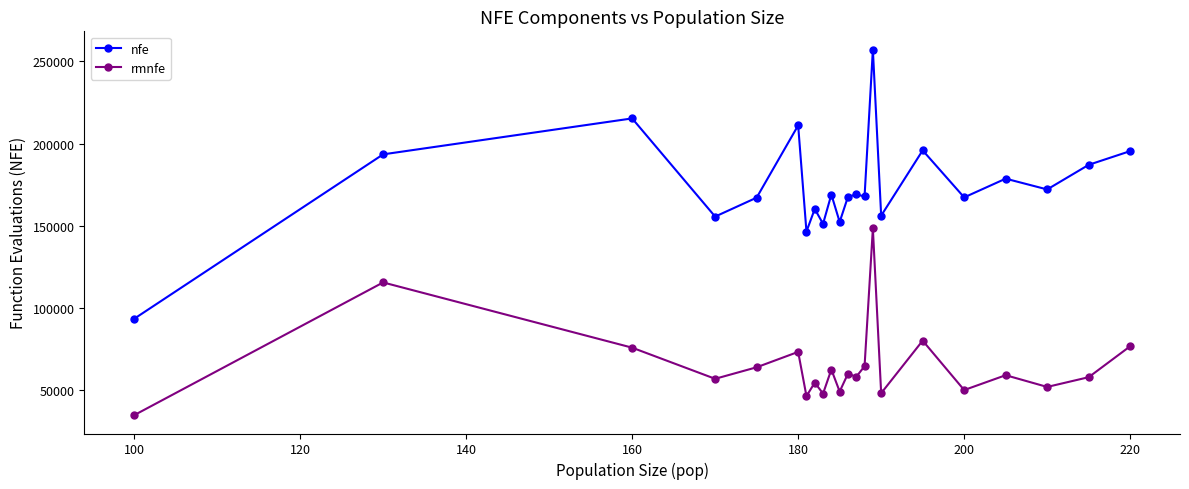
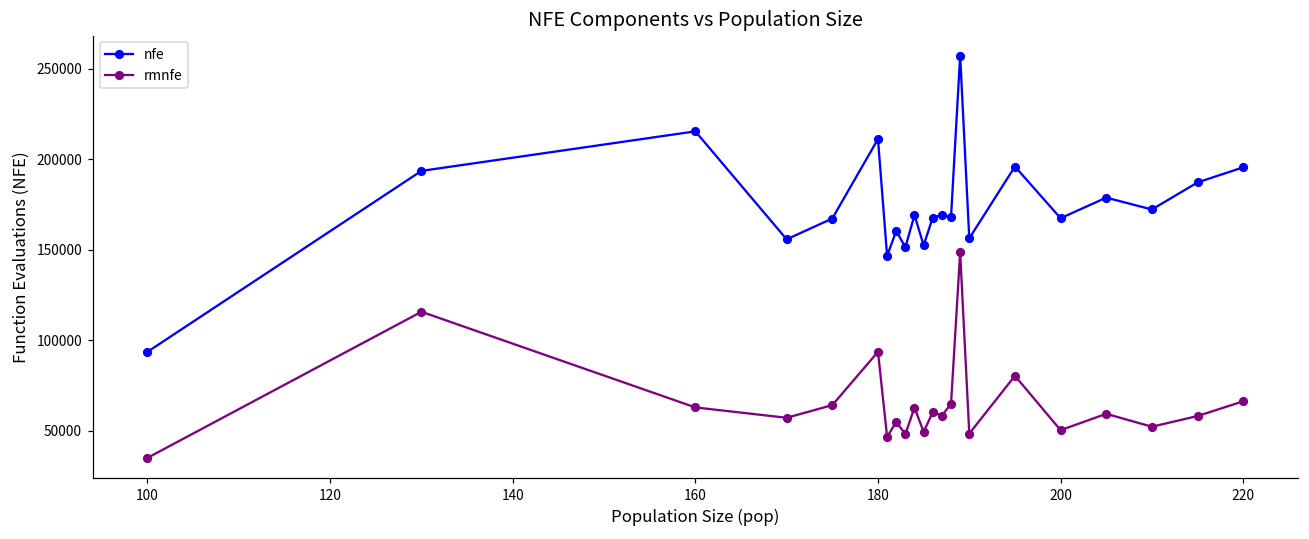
  {
    "nfe": {
      "100": 94000,
      "160": 215000,
      "180": 211000,
      "200": 167000,
      "220": 195000
    },
    "rmnfe": {
      "100": 35000,
-     "160": 76000,
-     "180": 73000,
+     "160": 63000,
+     "180": 94000,
      "200": 50000,
-     "220": 77000
+     "220": 66000
    }
  }
